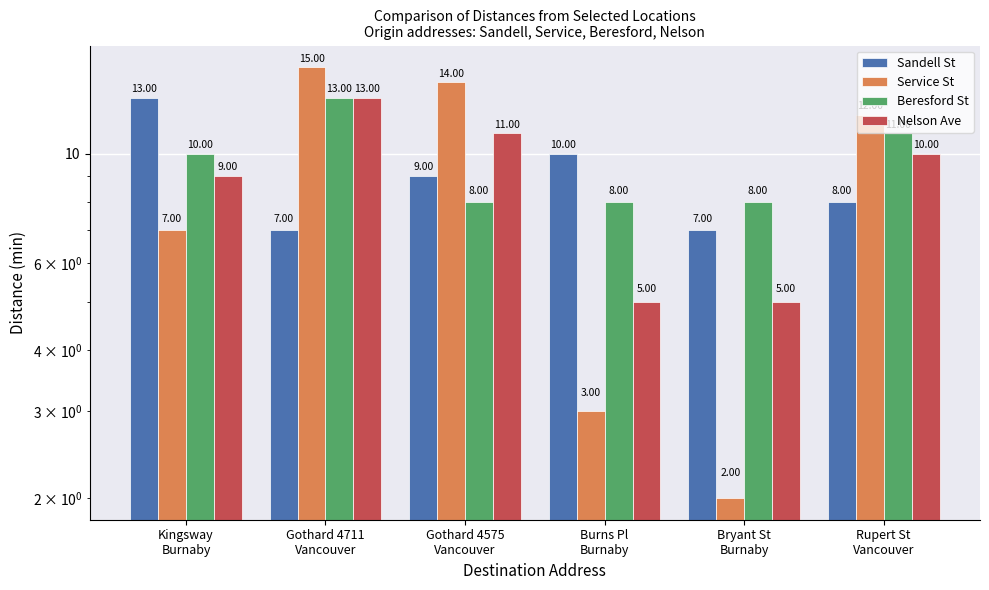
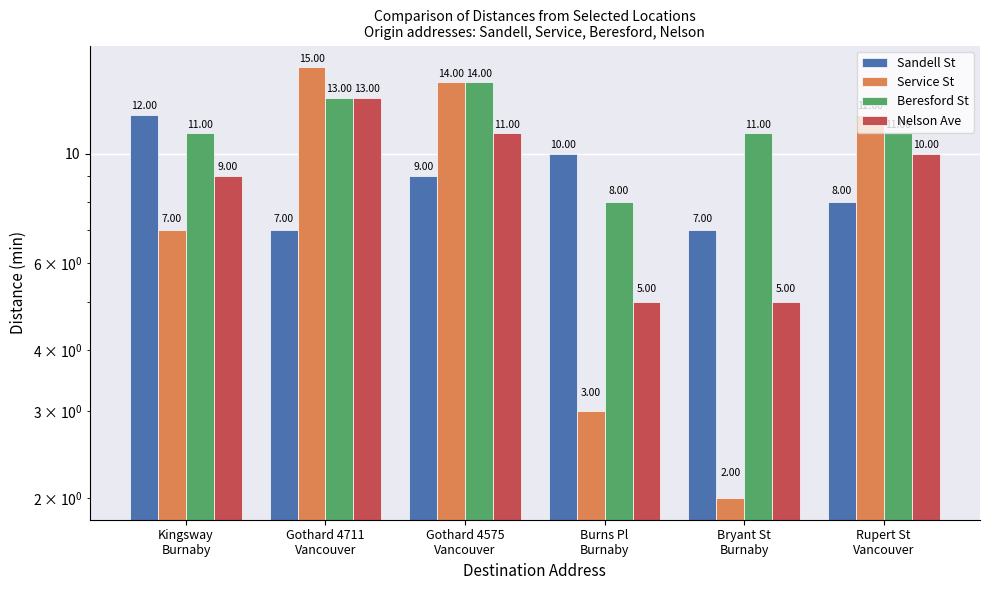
  {
    "Sandell St": {
-     "Kingsway Burnaby": 13.00,
+     "Kingsway Burnaby": 12.00,
      "Gothard 4711 Vancouver": 7.00,
      "Gothard 4575 Vancouver": 9.00,
      "Burns Pl Burnaby": 10.00,
      "Bryant St Burnaby": 7.00,
      "Rupert St Vancouver": 8.00
    },
    "Beresford St": {
-     "Kingsway Burnaby": 10.00,
+     "Kingsway Burnaby": 11.00,
      "Gothard 4711 Vancouver": 13.00,
-     "Gothard 4575 Vancouver": 8.00,
+     "Gothard 4575 Vancouver": 14.00,
      "Burns Pl Burnaby": 8.00,
-     "Bryant St Burnaby": 8.00
+     "Bryant St Burnaby": 11.00
    }
  }
